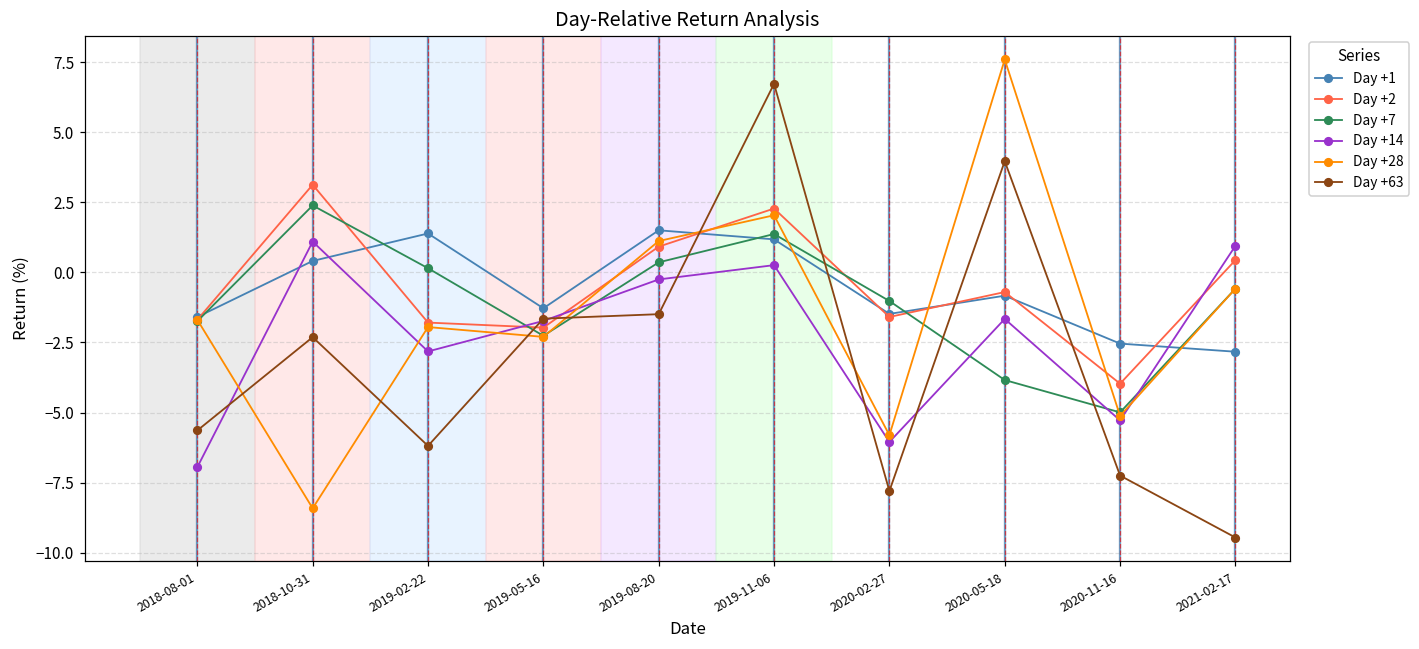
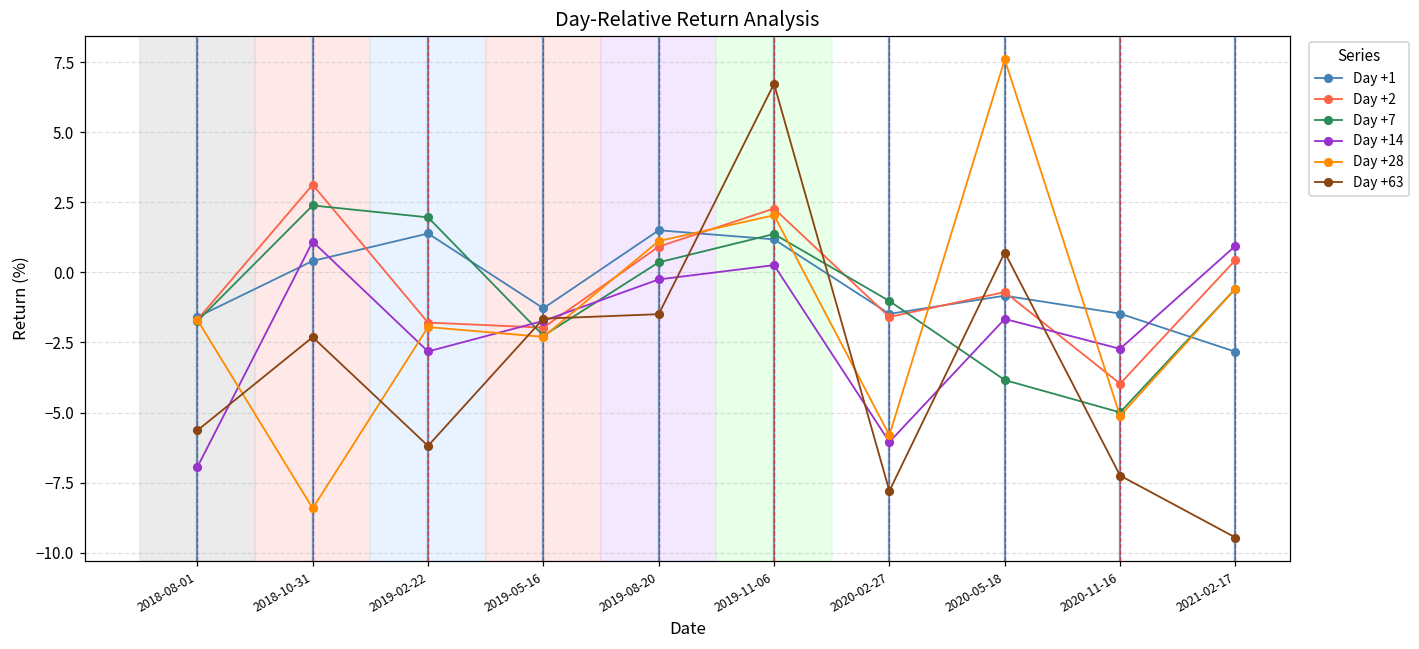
  {
    "Day +1": {
      "2018-10-31": 0.4,
      "2019-02-22": 1.4,
      "2019-05-16": -1.3,
      "2019-08-20": 1.5,
      "2019-11-06": 1.2,
      "2020-02-27": -1.5,
      "2020-05-18": -0.8,
-     "2020-11-16": -2.5,
+     "2020-11-16": -1.5,
      "2021-02-17": -2.8
    },
    "Day +2": {
      "2018-10-31": 3.1,
      "2019-02-22": -1.8,
      "2019-05-16": -2.0,
      "2019-08-20": 0.9,
      "2019-11-06": 2.3,
      "2020-02-27": -1.6,
      "2020-05-18": -0.7,
      "2020-11-16": -4.0,
      "2021-02-17": 0.4
    },
    "Day +7": {
      "2018-10-31": 2.4,
-     "2019-02-22": 0.1,
+     "2019-02-22": 2.0,
      "2019-08-20": 0.4,
      "2019-11-06": 1.4,
      "2020-02-27": -1.0,
      "2020-05-18": -3.8,
      "2020-11-16": -5.0
    },
    "Day +14": {
      "2018-08-01": -7.0,
      "2018-10-31": 1.1,
      "2019-02-22": -2.8,
      "2019-08-20": -0.3,
      "2019-11-06": 0.3,
      "2020-02-27": -6.0,
      "2020-05-18": -1.7,
-     "2020-11-16": -5.3,
+     "2020-11-16": -2.7,
      "2021-02-17": 1.0
    },
    "Day +28": {
      "2018-10-31": -8.4,
      "2019-02-22": -2.0,
      "2019-08-20": 1.1,
      "2019-11-06": 2.0,
      "2020-02-27": -5.8,
      "2020-05-18": 7.6,
      "2020-11-16": -5.1
    },
    "Day +63": {
      "2018-08-01": -5.6,
      "2018-10-31": -2.3,
      "2019-02-22": -6.2,
      "2019-08-20": -1.5,
      "2019-11-06": 6.7,
      "2020-02-27": -7.8,
-     "2020-05-18": 4.0,
+     "2020-05-18": 0.7,
      "2020-11-16": -7.3,
      "2021-02-17": -9.5
    }
  }
